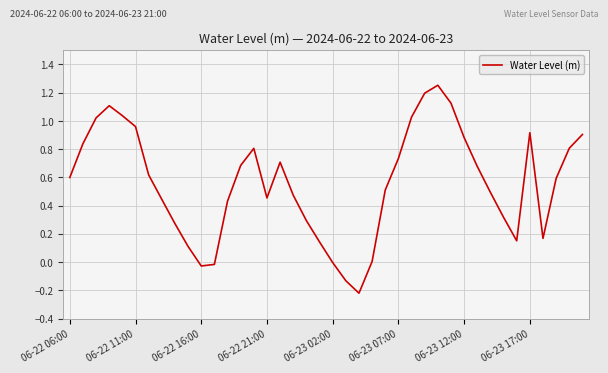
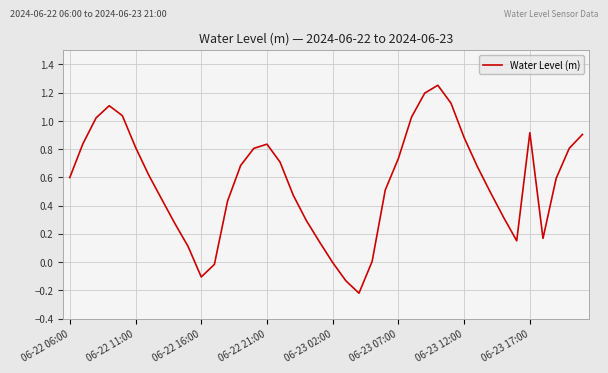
  {
    "06-22 06:00": 0.60,
-   "06-22 11:00": 0.96,
-   "06-22 16:00": -0.03,
-   "06-22 21:00": 0.45,
+   "06-22 11:00": 0.81,
+   "06-22 16:00": -0.10,
+   "06-22 21:00": 0.84,
    "06-23 02:00": 0.00,
    "06-23 07:00": 0.73,
    "06-23 12:00": 0.88,
    "06-23 17:00": 0.92
  }
